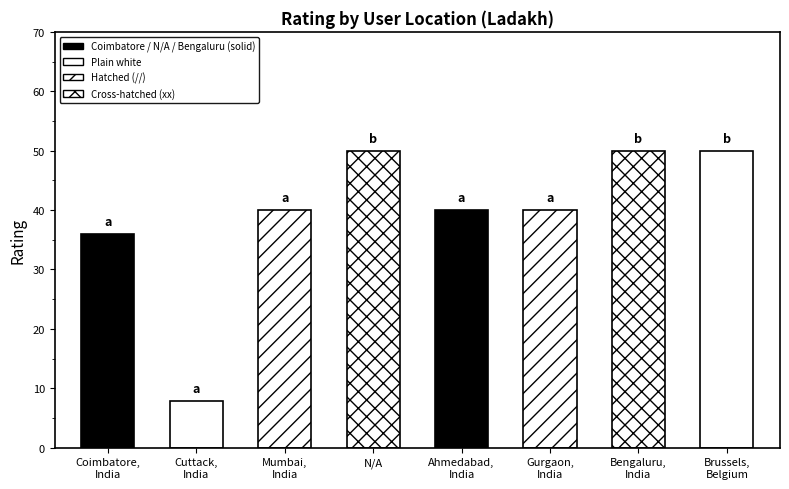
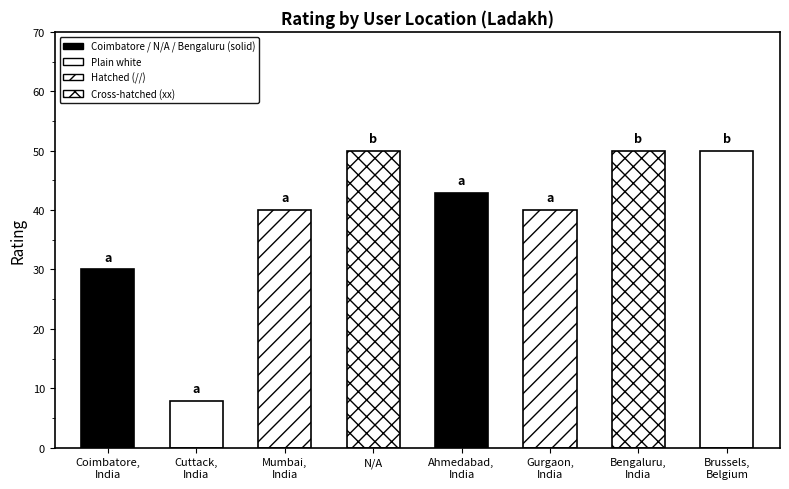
  {
-   "Coimbatore, India": 36,
+   "Coimbatore, India": 30,
    "Cuttack, India": 8,
    "Mumbai, India": 40,
    "N/A": 50,
-   "Ahmedabad, India": 40,
+   "Ahmedabad, India": 43,
    "Gurgaon, India": 40,
    "Bengaluru, India": 50,
    "Brussels, Belgium": 50
  }
